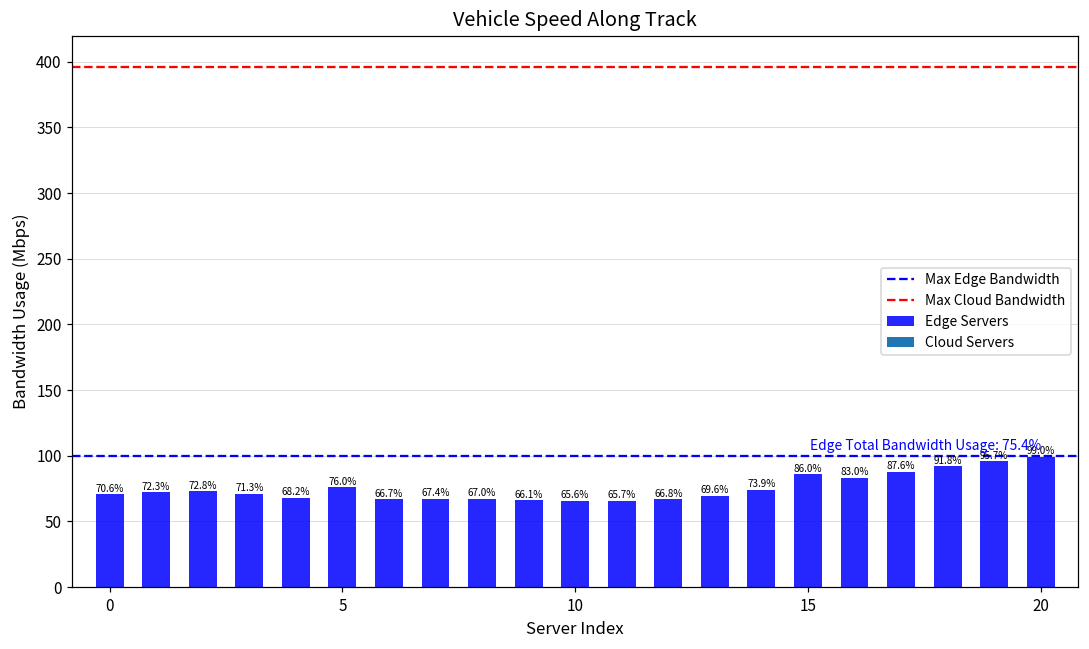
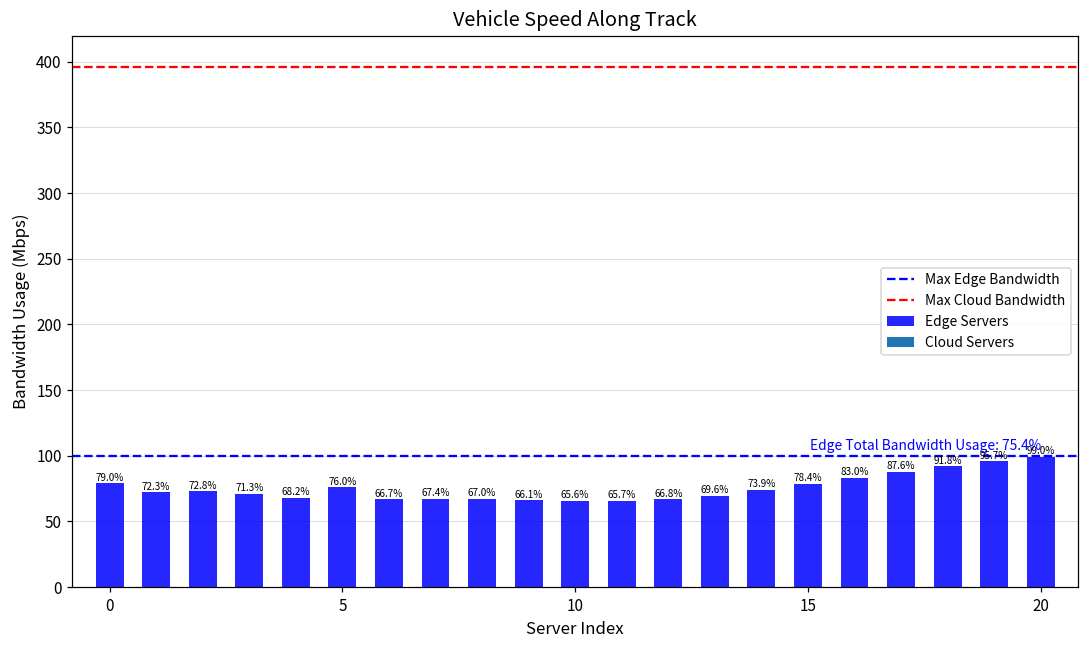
  {
-   "0": "70.6%",
+   "0": "79.0%",
    "5": "76.0%",
    "10": "65.6%",
-   "15": "86.0%"
+   "15": "78.4%"
  }
